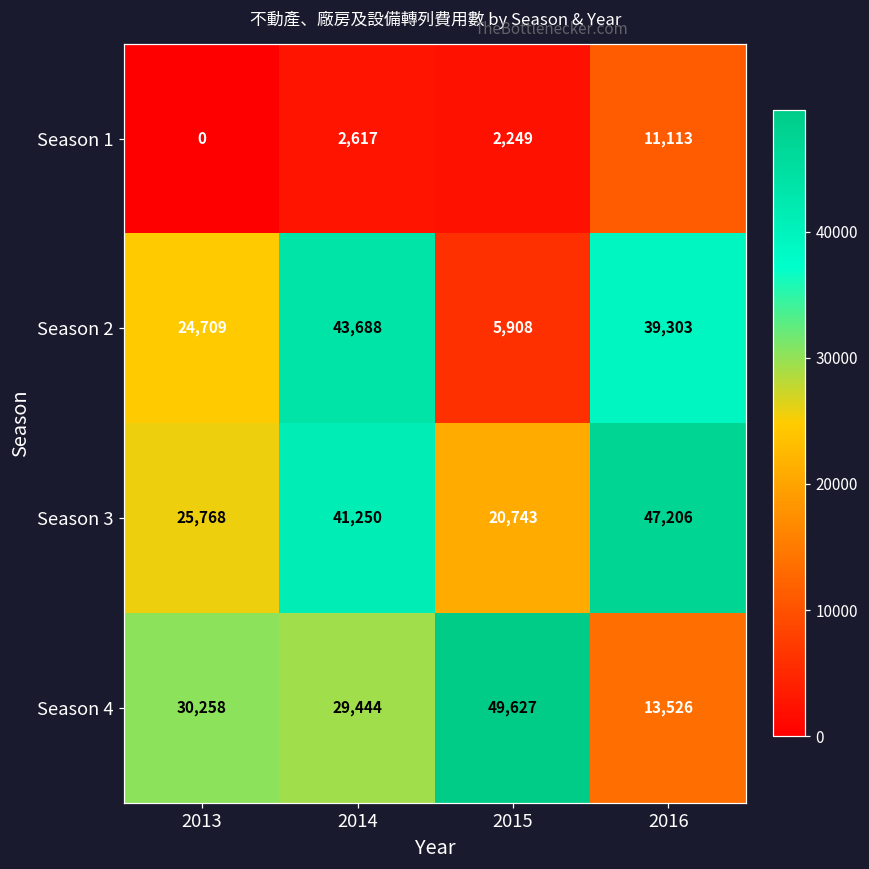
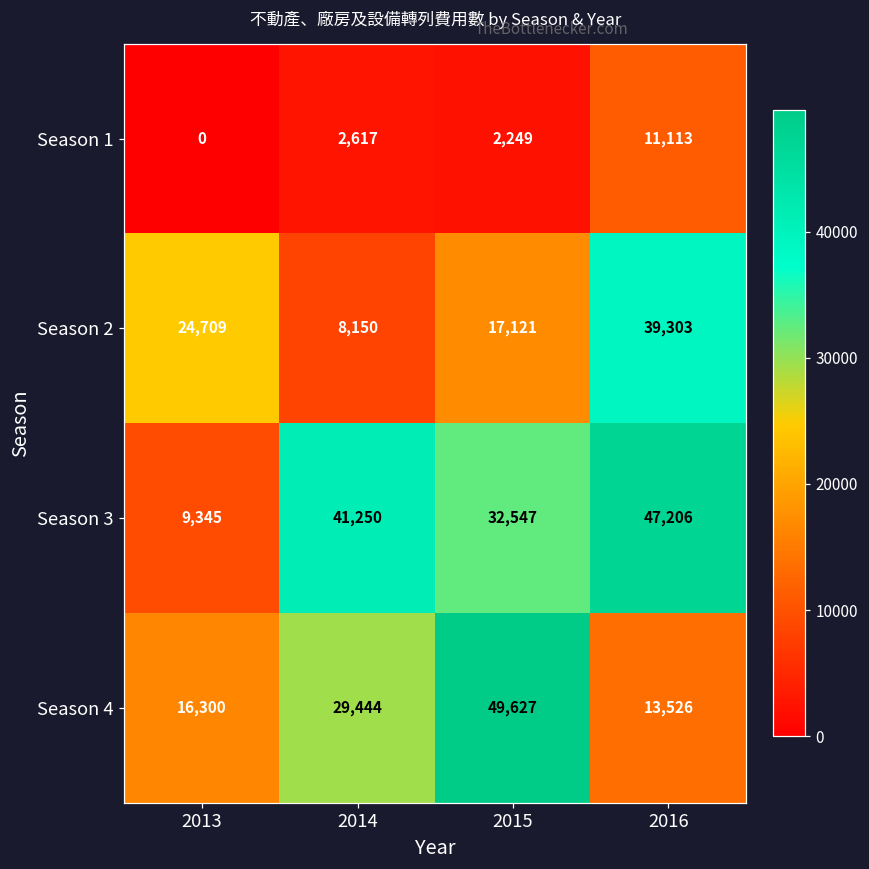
  {
    "Season 1": {
      "2013": "0",
      "2014": "2,617",
      "2015": "2,249",
      "2016": "11,113"
    },
    "Season 2": {
      "2013": "24,709",
-     "2014": "43,688",
-     "2015": "5,908",
+     "2014": "8,150",
+     "2015": "17,121",
      "2016": "39,303"
    },
    "Season 3": {
-     "2013": "25,768",
+     "2013": "9,345",
      "2014": "41,250",
-     "2015": "20,743",
+     "2015": "32,547",
      "2016": "47,206"
    },
    "Season 4": {
-     "2013": "30,258",
+     "2013": "16,300",
      "2014": "29,444",
      "2015": "49,627",
      "2016": "13,526"
    }
  }
